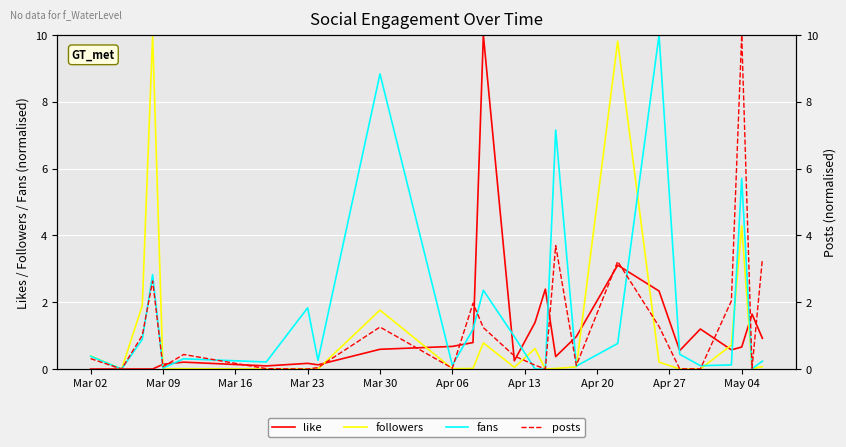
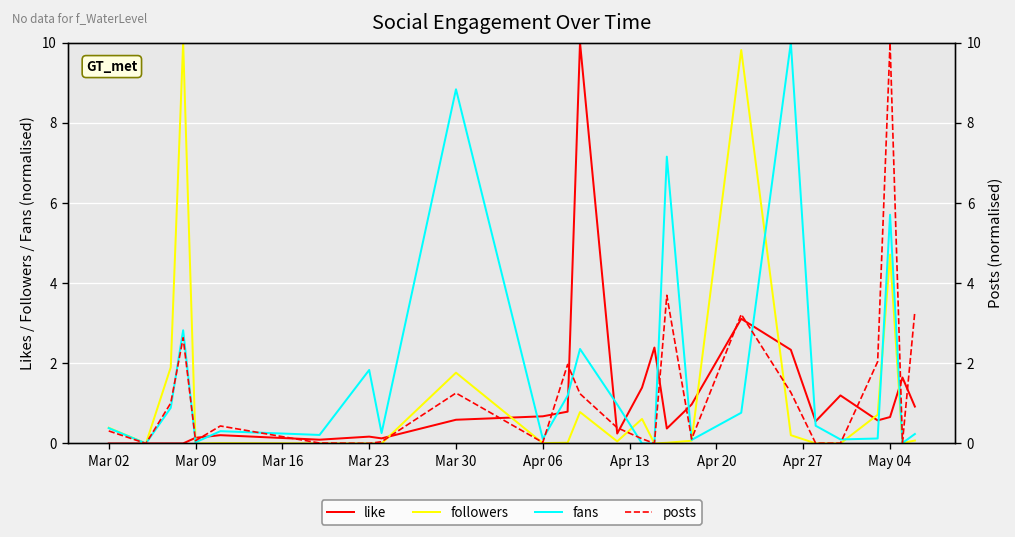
  {
    "followers": {
      "Mar 23": 0.0,
      "Mar 30": 1.8,
      "Apr 06": 0.0,
-     "May 04": 4.3
+     "May 04": 4.7
    },
    "fans": {
      "Mar 23": 1.8,
      "Mar 30": 8.8,
      "Apr 06": 0.1,
      "May 04": 5.7
    }
  }
